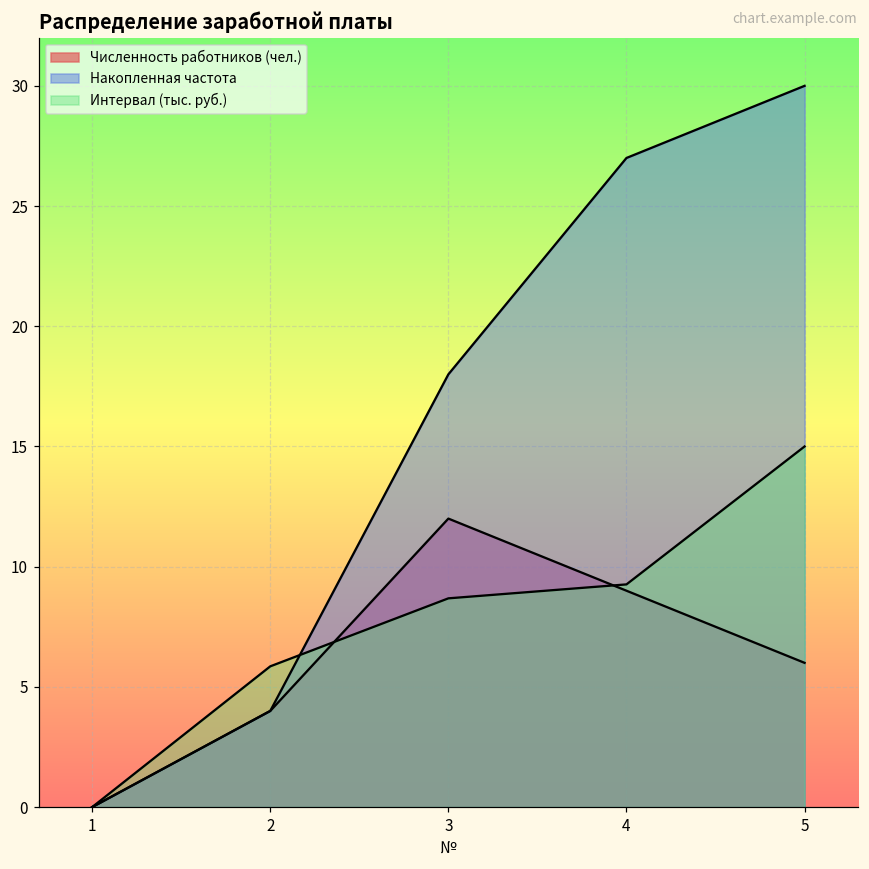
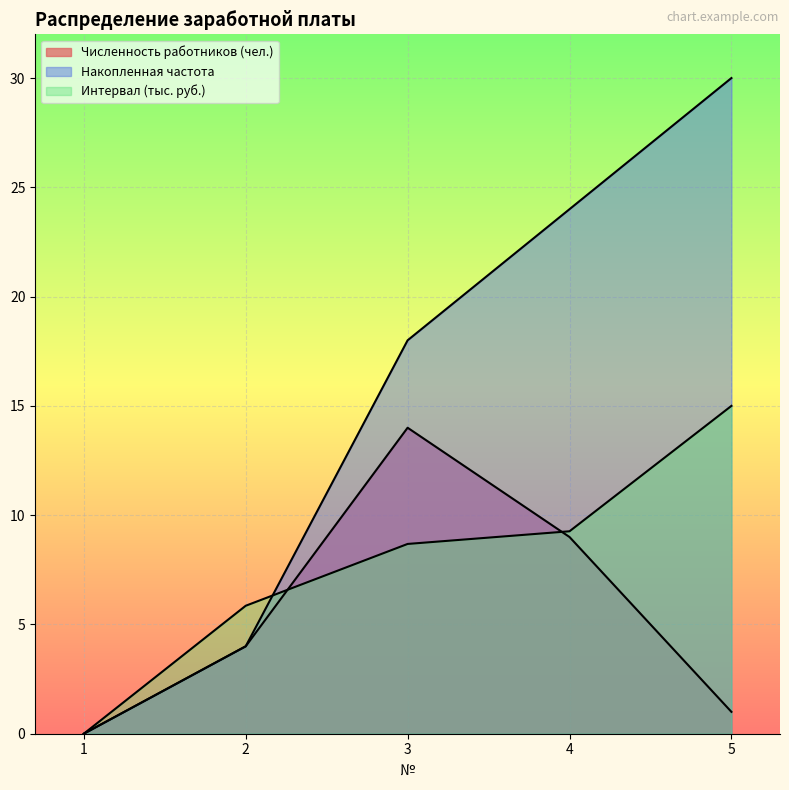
  {
    "Численность работников (чел.)": {
-     "3": 12,
+     "3": 14,
      "4": 9,
-     "5": 6
+     "5": 1
    },
    "Накопленная частота": {
      "3": 18,
-     "4": 27,
+     "4": 24,
      "5": 30
    },
    "Интервал (тыс. руб.)": {
      "2": 5.9,
      "3": 8.7,
      "4": 9.3,
      "5": 15
    }
  }
